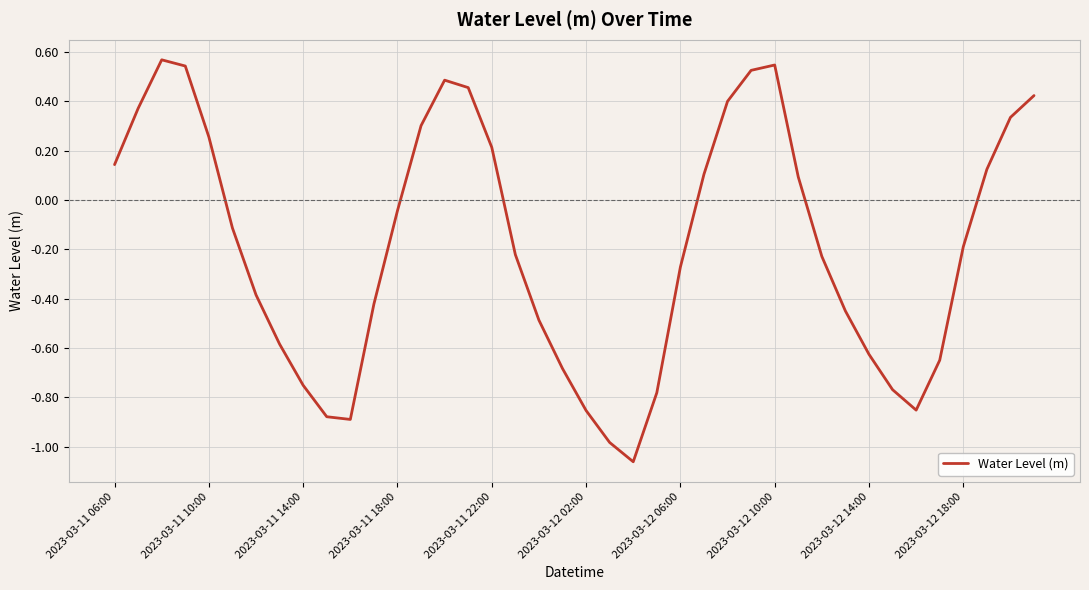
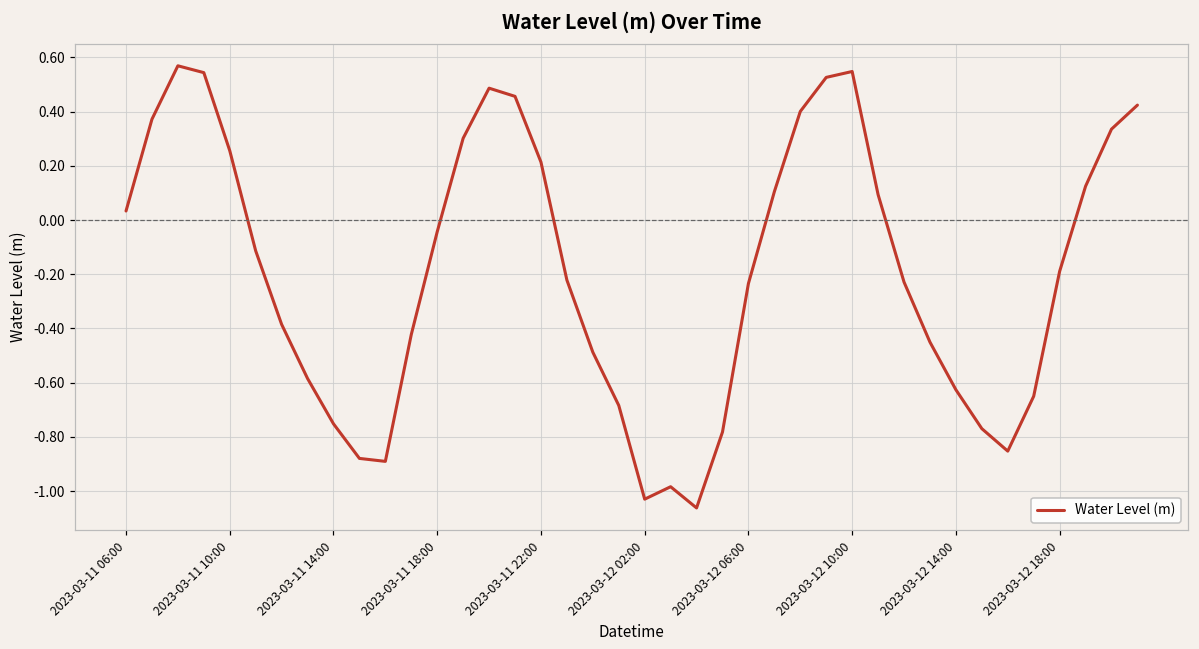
  {
-   "2023-03-11 06:00": 0.14,
+   "2023-03-11 06:00": 0.03,
    "2023-03-11 10:00": 0.26,
    "2023-03-11 14:00": -0.75,
    "2023-03-11 18:00": -0.04,
    "2023-03-11 22:00": 0.21,
-   "2023-03-12 02:00": -0.85,
-   "2023-03-12 06:00": -0.27,
+   "2023-03-12 02:00": -1.03,
+   "2023-03-12 06:00": -0.23,
    "2023-03-12 10:00": 0.55,
    "2023-03-12 14:00": -0.63,
    "2023-03-12 18:00": -0.19
  }
